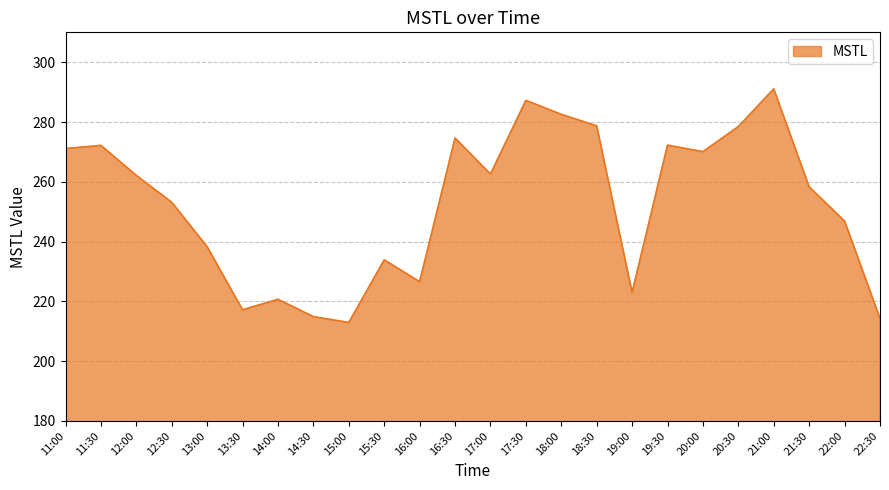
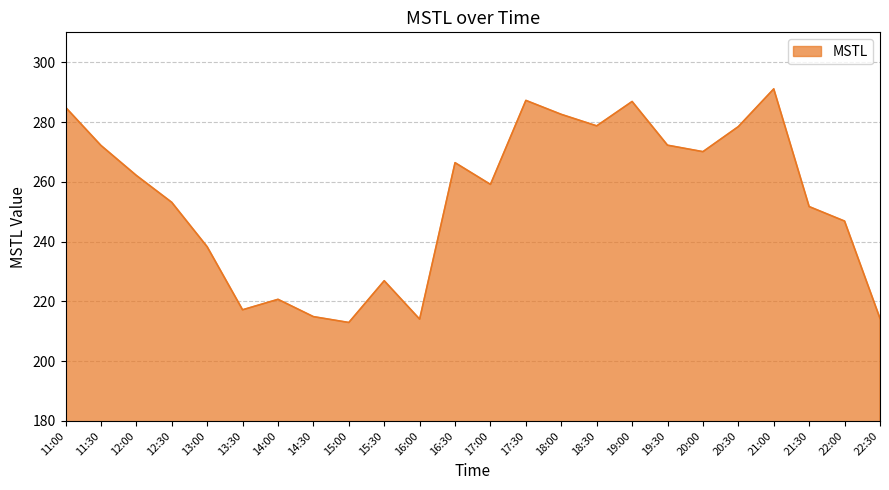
  {
-   "11:00": 271,
+   "11:00": 285,
    "11:30": 272,
    "12:00": 262,
    "12:30": 253,
    "13:00": 238,
    "13:30": 217,
    "14:00": 221,
    "14:30": 215,
    "15:00": 213,
-   "15:30": 234,
-   "16:00": 227,
-   "16:30": 275,
-   "17:00": 263,
+   "15:30": 227,
+   "16:00": 214,
+   "16:30": 266,
+   "17:00": 259,
    "17:30": 287,
    "18:00": 283,
    "18:30": 279,
-   "19:00": 223,
+   "19:00": 287,
    "19:30": 272,
    "20:00": 270,
    "20:30": 278,
    "21:00": 291,
-   "21:30": 258,
+   "21:30": 252,
    "22:00": 247,
    "22:30": 214
  }
